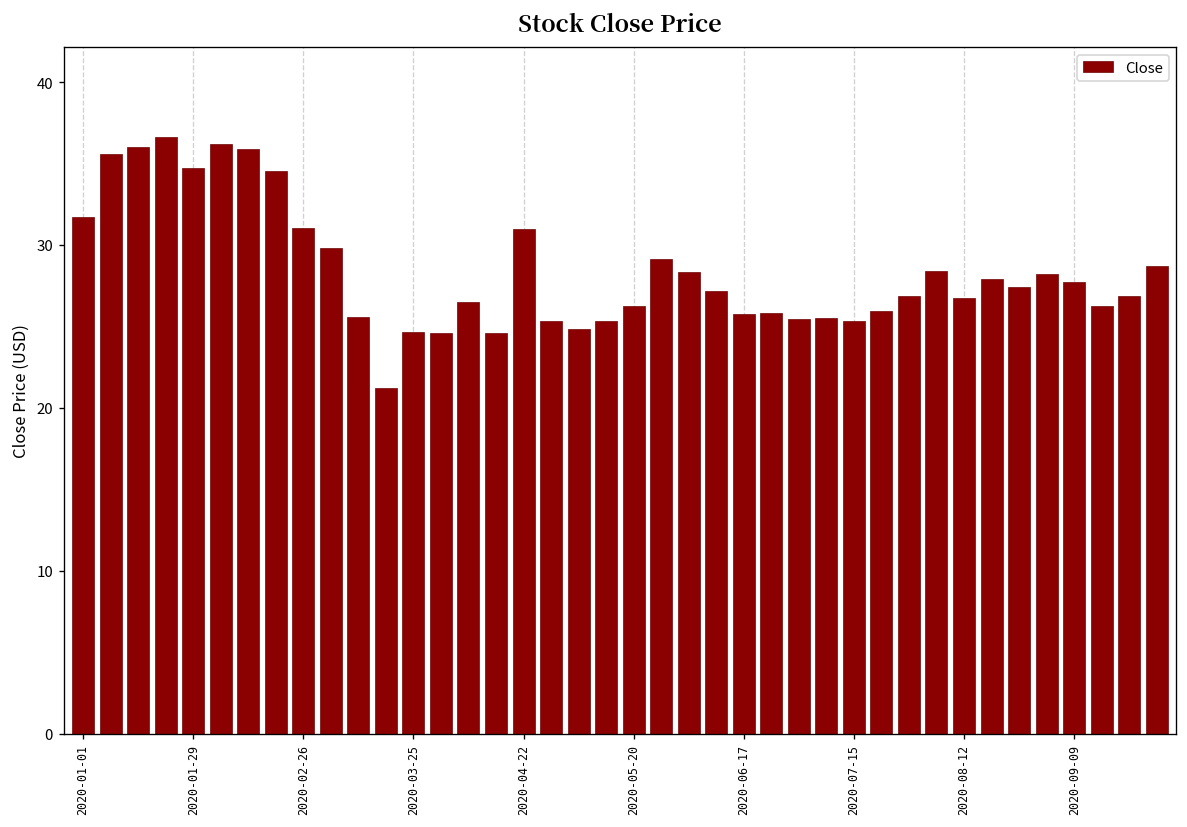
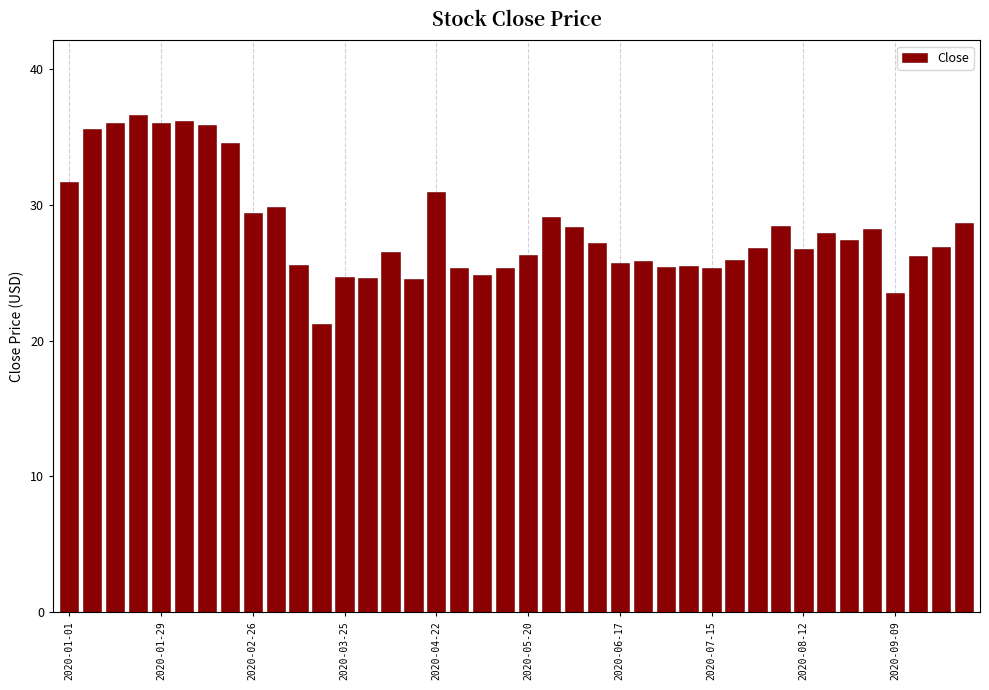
  {
    "2020-01-01": 31.7,
-   "2020-01-29": 34.7,
-   "2020-02-26": 31.0,
+   "2020-01-29": 36.1,
+   "2020-02-26": 29.4,
    "2020-03-25": 24.7,
    "2020-04-22": 31.0,
    "2020-05-20": 26.3,
    "2020-06-17": 25.8,
    "2020-07-15": 25.4,
    "2020-08-12": 26.7,
-   "2020-09-09": 27.7
+   "2020-09-09": 23.5
  }
